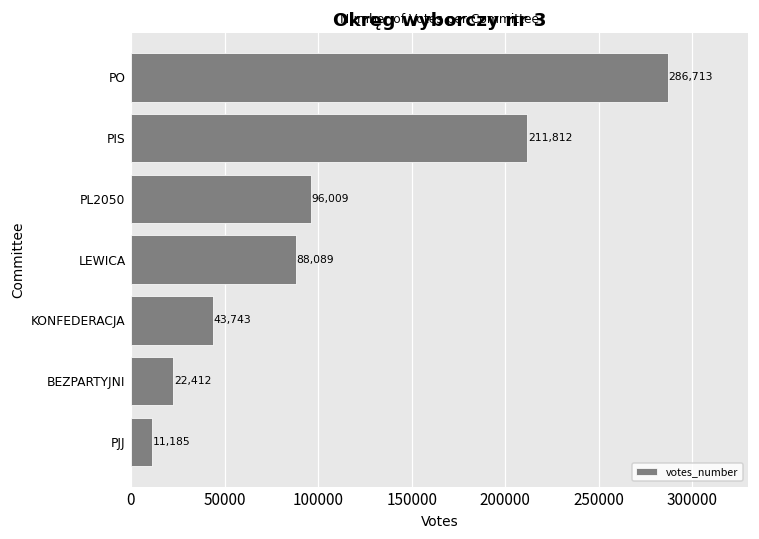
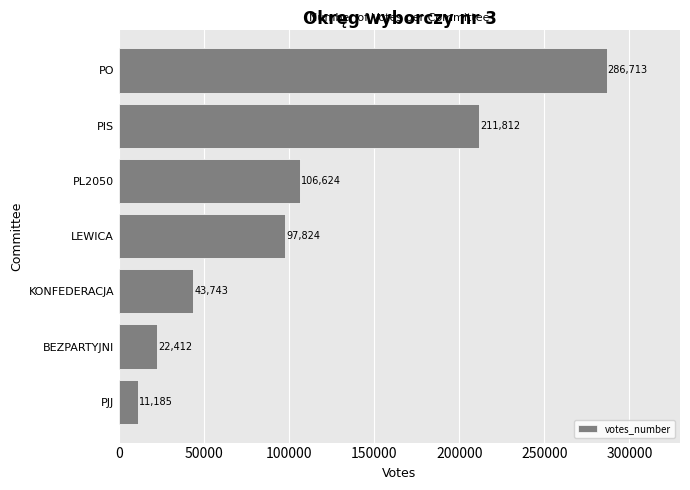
  {
    "PO": "286,713",
    "PIS": "211,812",
-   "PL2050": "96,009",
-   "LEWICA": "88,089",
+   "PL2050": "106,624",
+   "LEWICA": "97,824",
    "KONFEDERACJA": "43,743",
    "BEZPARTYJNI": "22,412",
    "PJJ": "11,185"
  }
